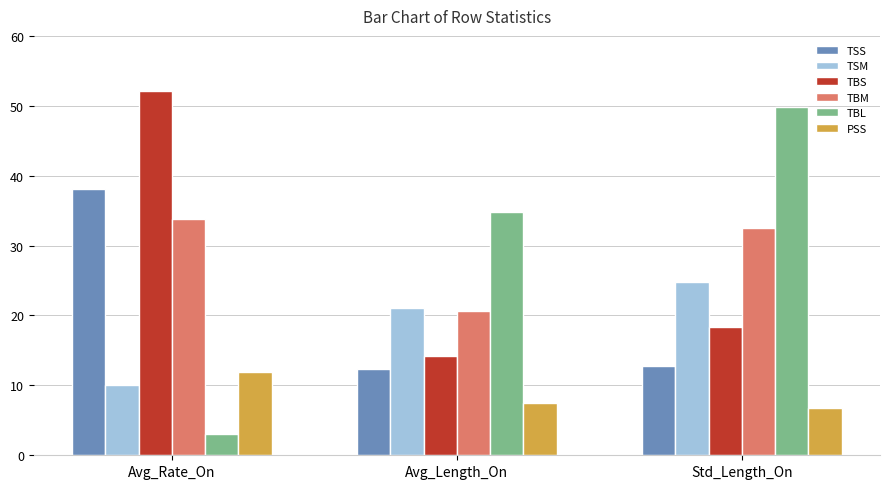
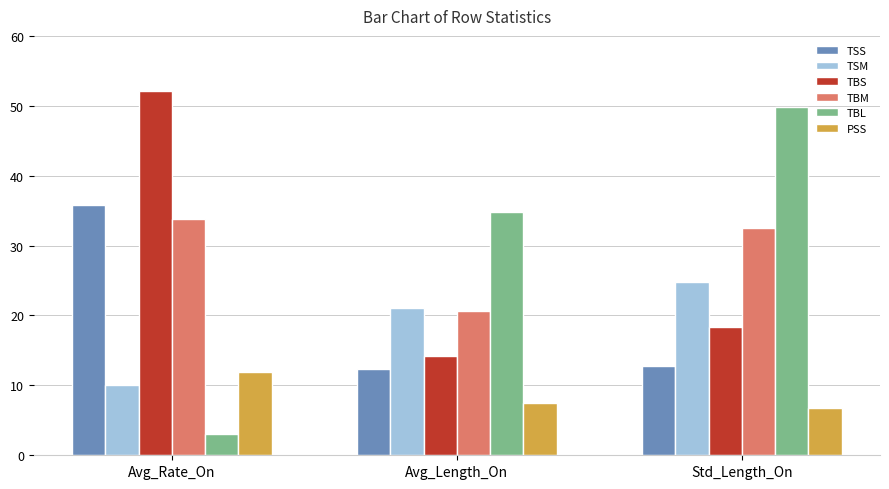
  {
    "TSS": {
-     "Avg_Rate_On": 38,
+     "Avg_Rate_On": 36,
      "Avg_Length_On": 12,
      "Std_Length_On": 13
    },
    "TSM": {
      "Avg_Rate_On": 10,
      "Avg_Length_On": 21,
      "Std_Length_On": 25
    },
    "TBS": {
      "Avg_Rate_On": 52,
      "Avg_Length_On": 14,
      "Std_Length_On": 18
    },
    "TBM": {
      "Avg_Rate_On": 34,
      "Avg_Length_On": 21,
      "Std_Length_On": 33
    },
    "TBL": {
      "Avg_Rate_On": 3,
      "Avg_Length_On": 35,
      "Std_Length_On": 50
    },
    "PSS": {
      "Avg_Rate_On": 12,
      "Avg_Length_On": 7,
      "Std_Length_On": 7
    }
  }
